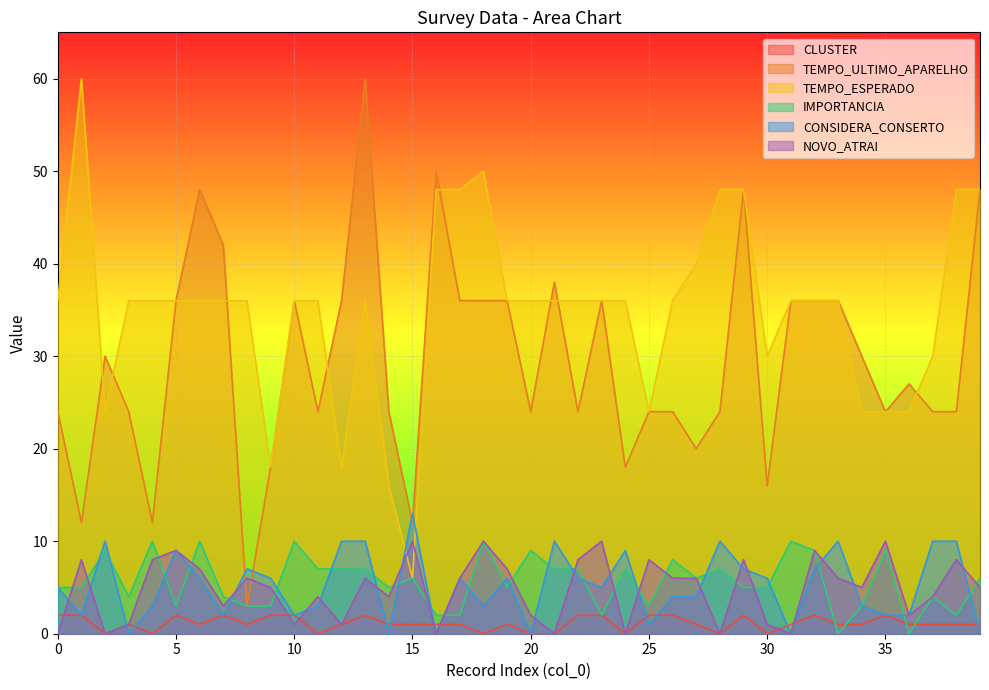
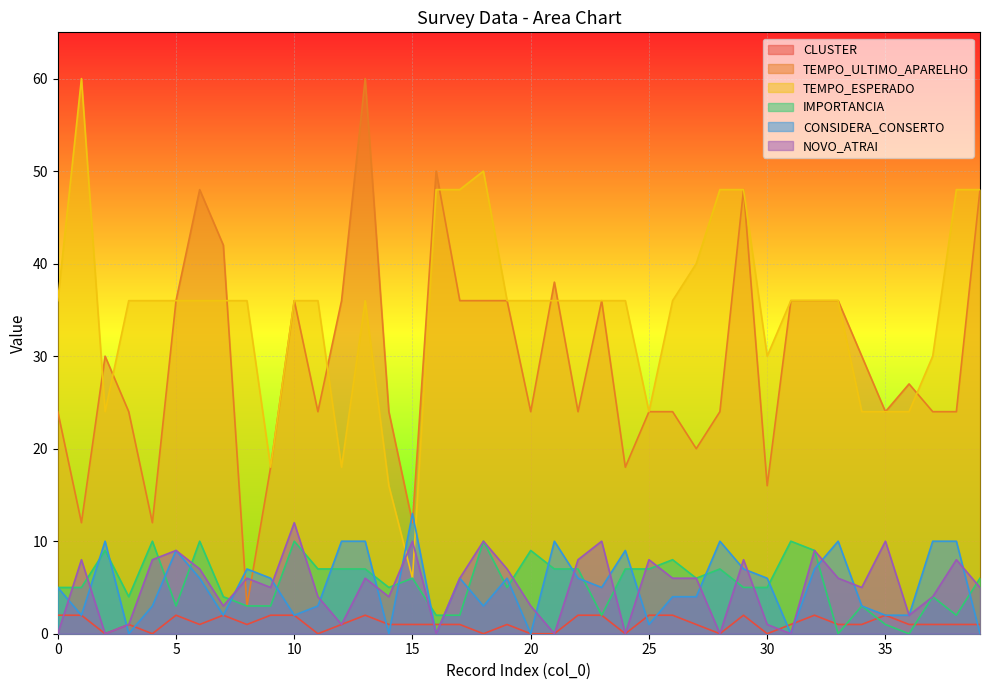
  {
    "IMPORTANCIA": {
      "5": 3,
      "10": 10,
      "20": 9,
-     "25": 3,
+     "25": 7,
      "30": 5,
-     "35": 9
+     "35": 1
    },
    "CONSIDERA_CONSERTO": {
      "15": 13,
      "25": 1,
      "30": 6
    },
    "NOVO_ATRAI": {
      "0": 0,
-     "10": 1,
+     "10": 12,
      "15": 10,
-     "20": 2,
+     "20": 3,
      "25": 8,
      "30": 1,
      "35": 10
    }
  }
